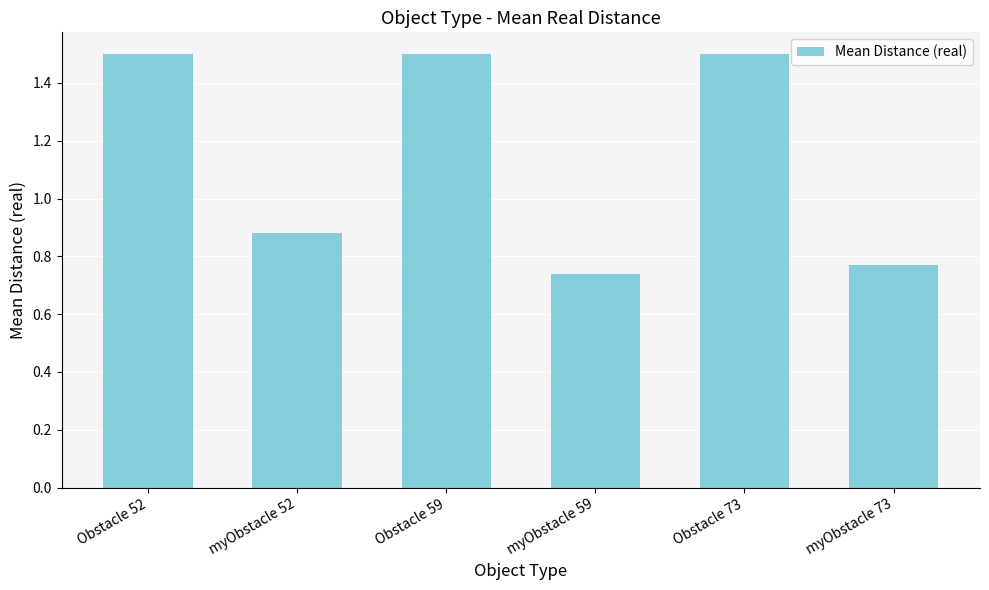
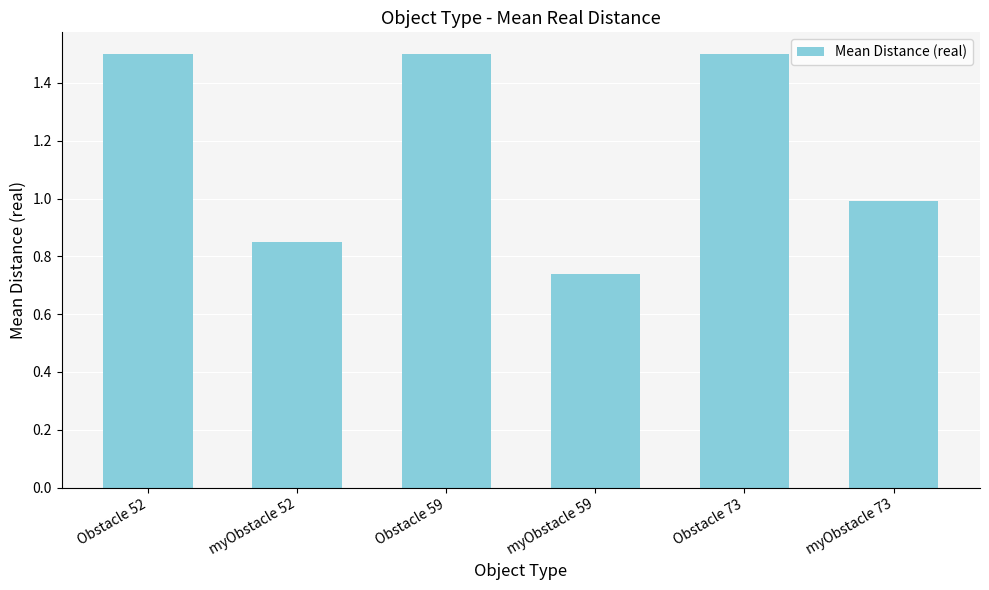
  {
    "Obstacle 52": 1.50,
-   "myObstacle 52": 0.88,
+   "myObstacle 52": 0.85,
    "Obstacle 59": 1.50,
    "myObstacle 59": 0.74,
    "Obstacle 73": 1.50,
-   "myObstacle 73": 0.77
+   "myObstacle 73": 0.99
  }
